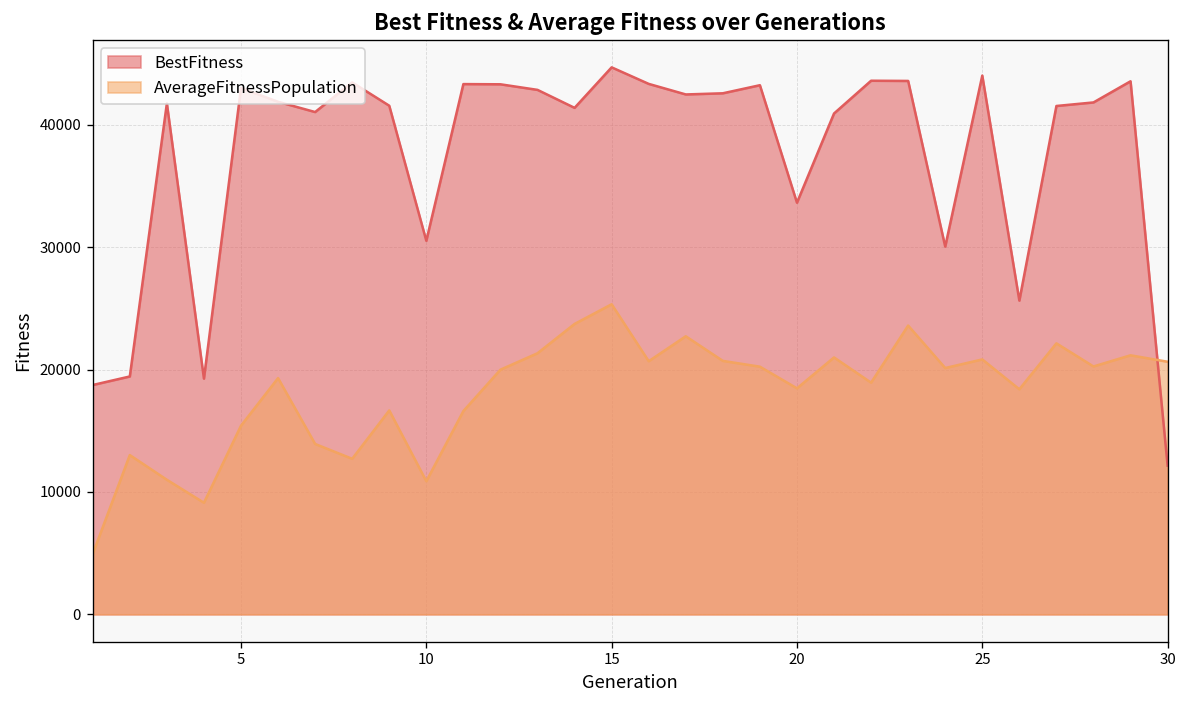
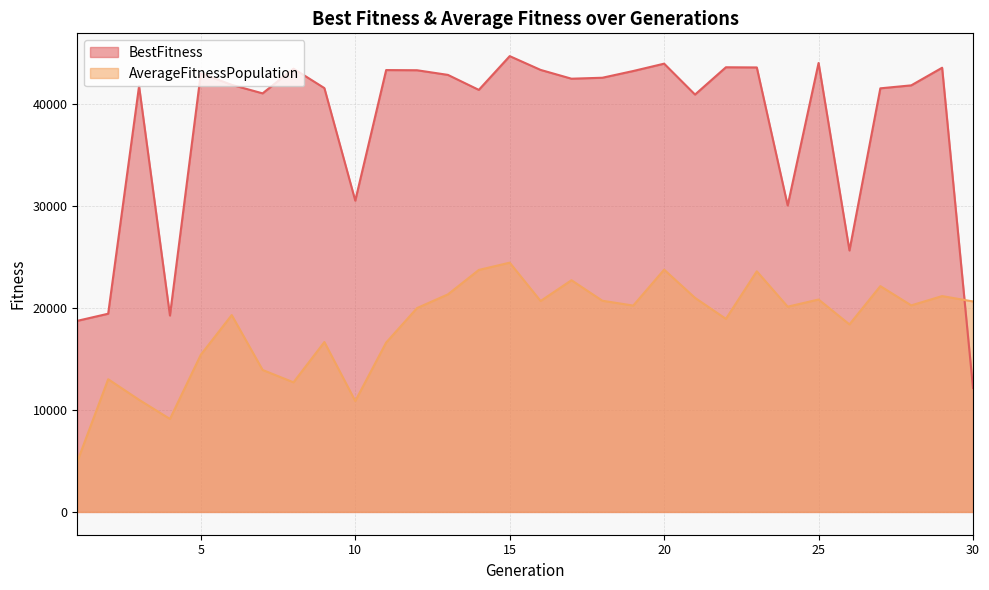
  {
    "BestFitness": {
      "10": 30500,
      "15": 44700,
-     "20": 33600,
+     "20": 43900,
      "25": 44000,
      "30": 12100
    },
    "AverageFitnessPopulation": {
      "5": 15400,
      "10": 10900,
-     "15": 25300,
-     "20": 18500,
+     "15": 24400,
+     "20": 23800,
      "25": 20800,
      "30": 20600
    }
  }
